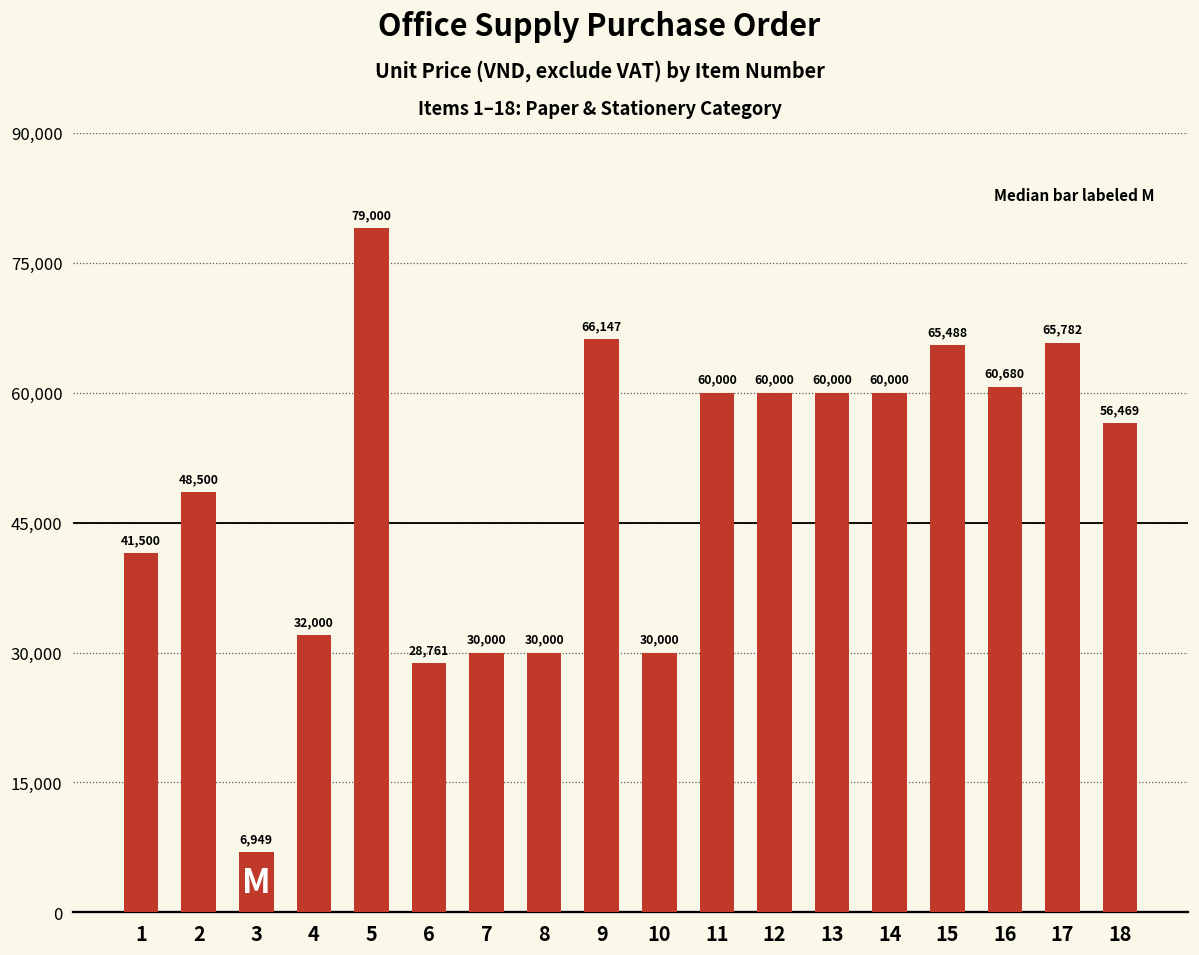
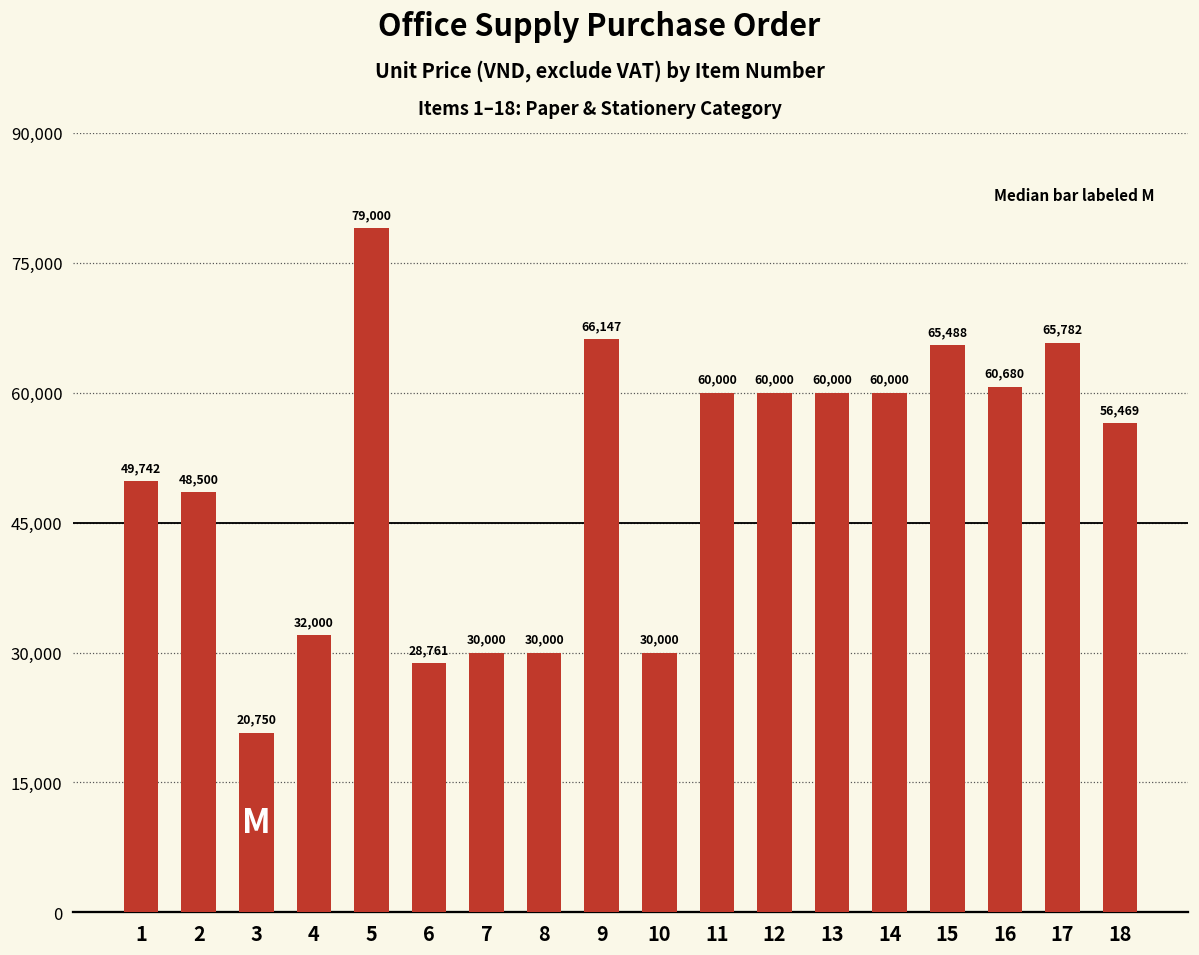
  {
-   "1": "41,500",
+   "1": "49,742",
    "2": "48,500",
-   "3": "6,949",
+   "3": "20,750",
    "4": "32,000",
    "5": "79,000",
    "6": "28,761",
    "7": "30,000",
    "8": "30,000",
    "9": "66,147",
    "10": "30,000",
    "11": "60,000",
    "12": "60,000",
    "13": "60,000",
    "14": "60,000",
    "15": "65,488",
    "16": "60,680",
    "17": "65,782",
    "18": "56,469"
  }
